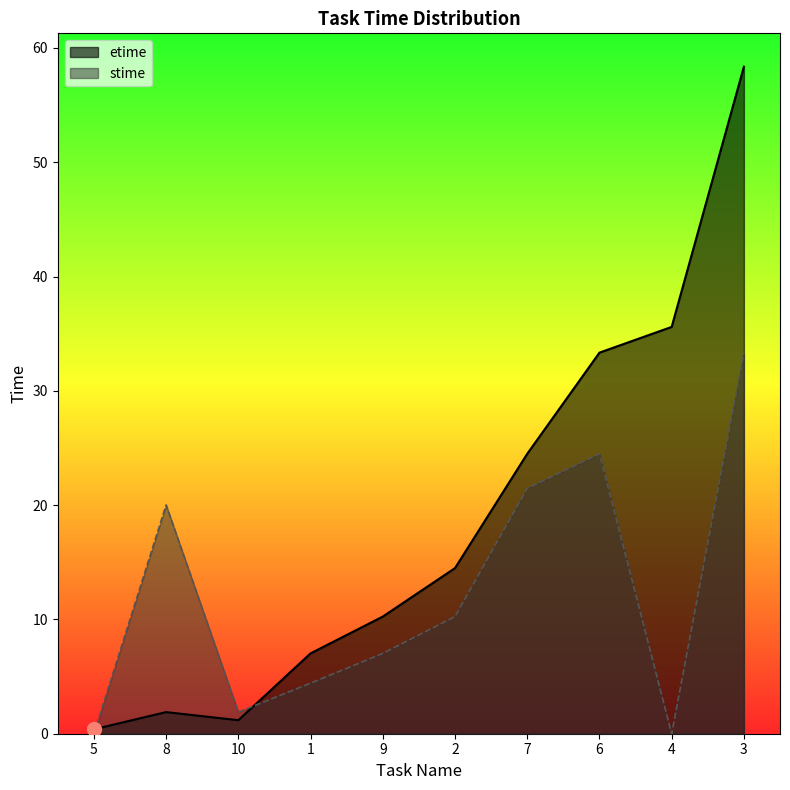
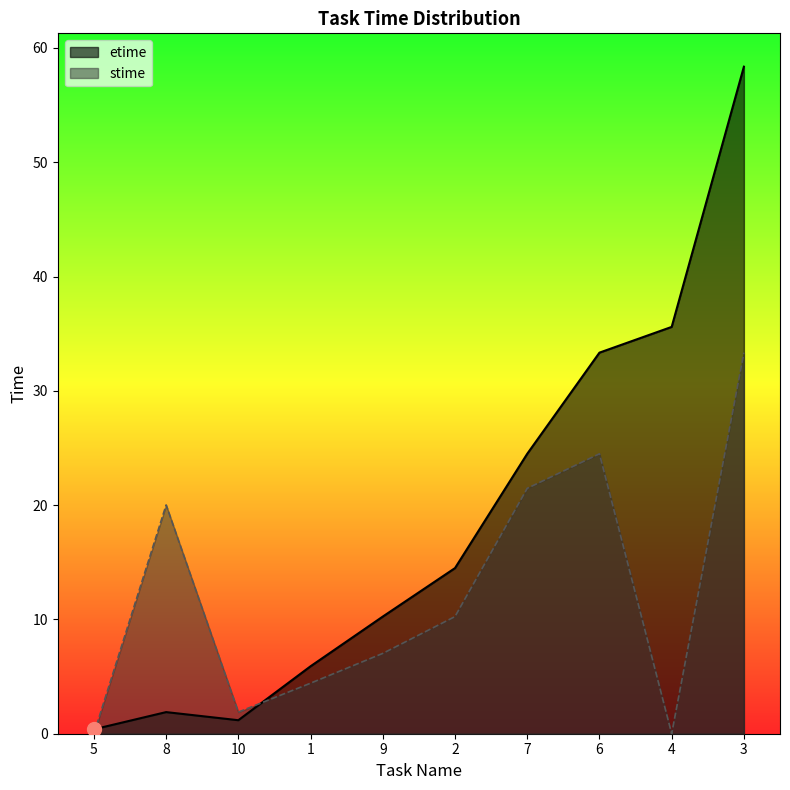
  {
    "etime": {
      "8": 1.9,
      "10": 1.2,
-     "1": 7.0,
+     "1": 5.9,
      "9": 10.3,
      "2": 14.5,
      "7": 24.5,
      "6": 33.3,
      "4": 35.6,
      "3": 58.4
    },
    "stime": {
      "5": 0.0,
      "8": 20.0,
      "10": 1.9,
      "1": 4.4,
      "9": 7.0,
      "2": 10.3,
      "7": 21.5,
      "6": 24.5,
      "4": 0.0,
      "3": 33.3
    }
  }
